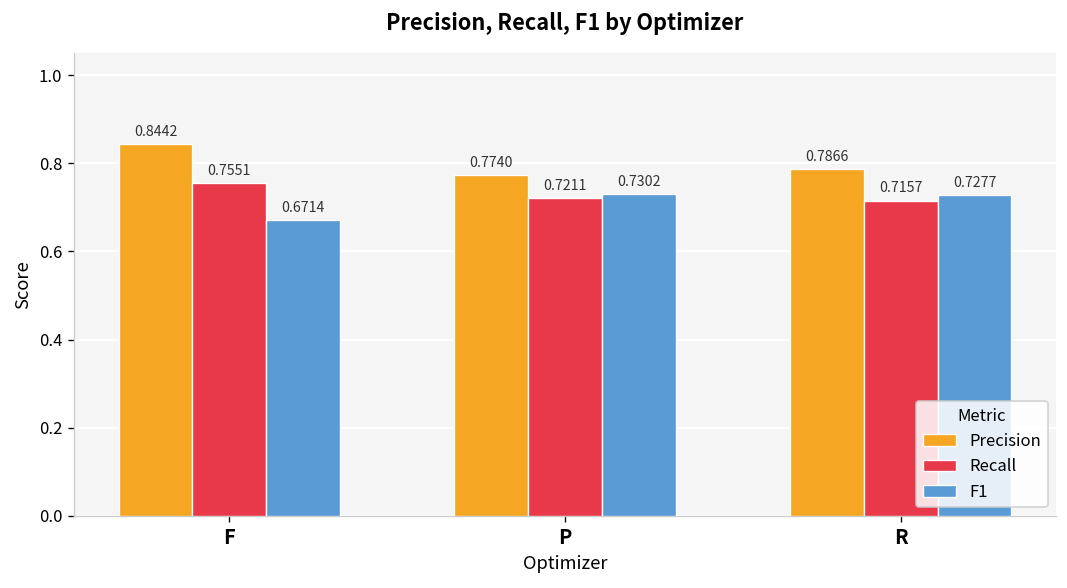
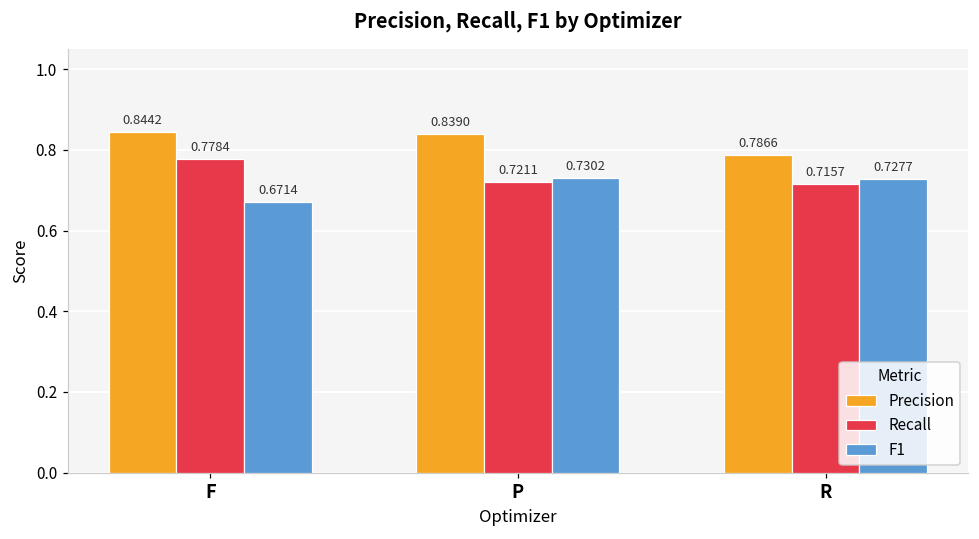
  {
    "Precision": {
      "F": 0.8442,
-     "P": 0.7740,
+     "P": 0.8390,
      "R": 0.7866
    },
    "Recall": {
-     "F": 0.7551,
+     "F": 0.7784,
      "P": 0.7211,
      "R": 0.7157
    },
    "F1": {
      "F": 0.6714,
      "P": 0.7302,
      "R": 0.7277
    }
  }
